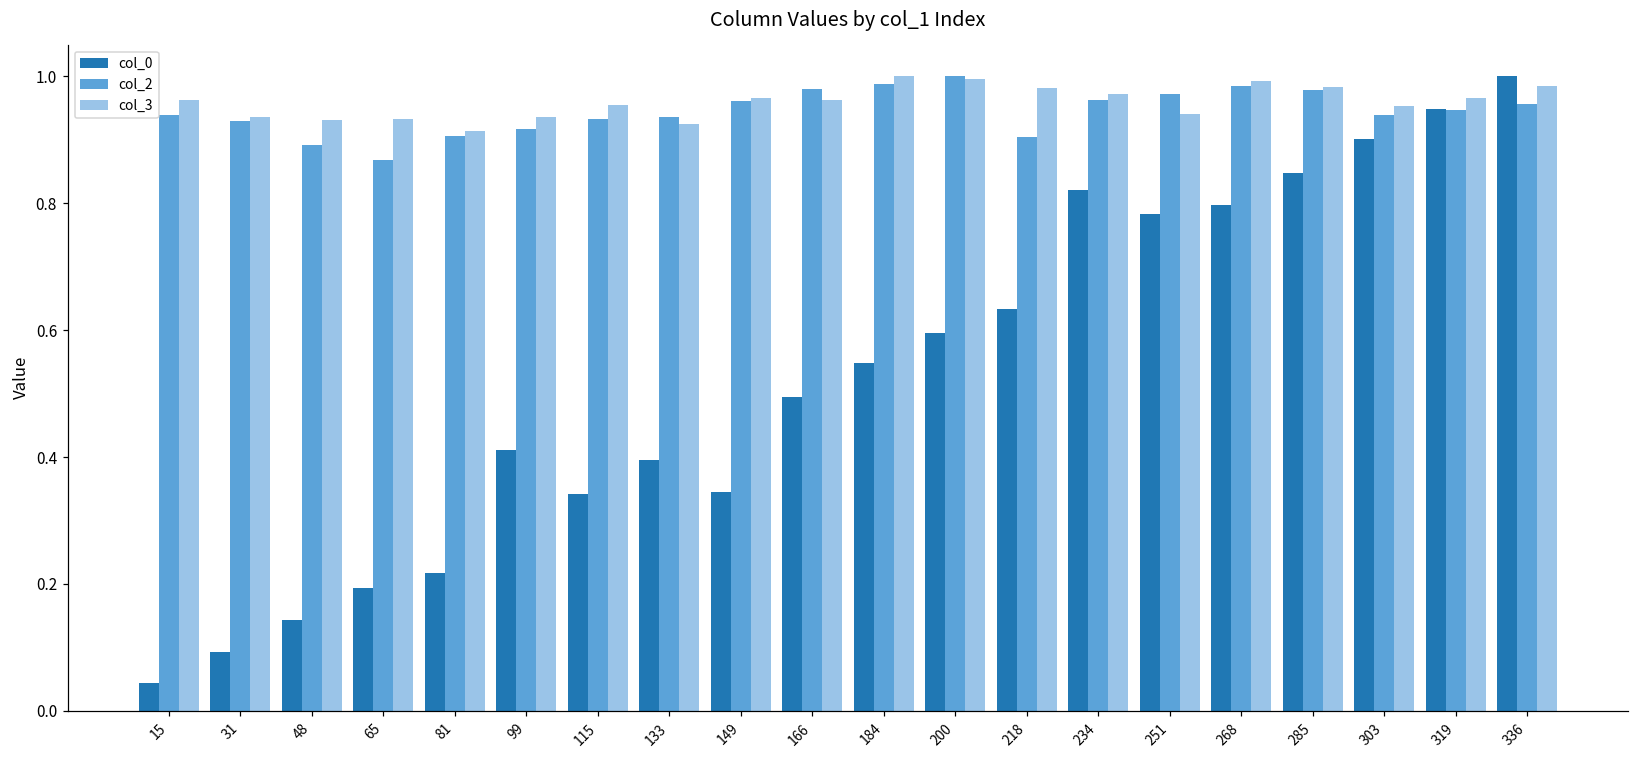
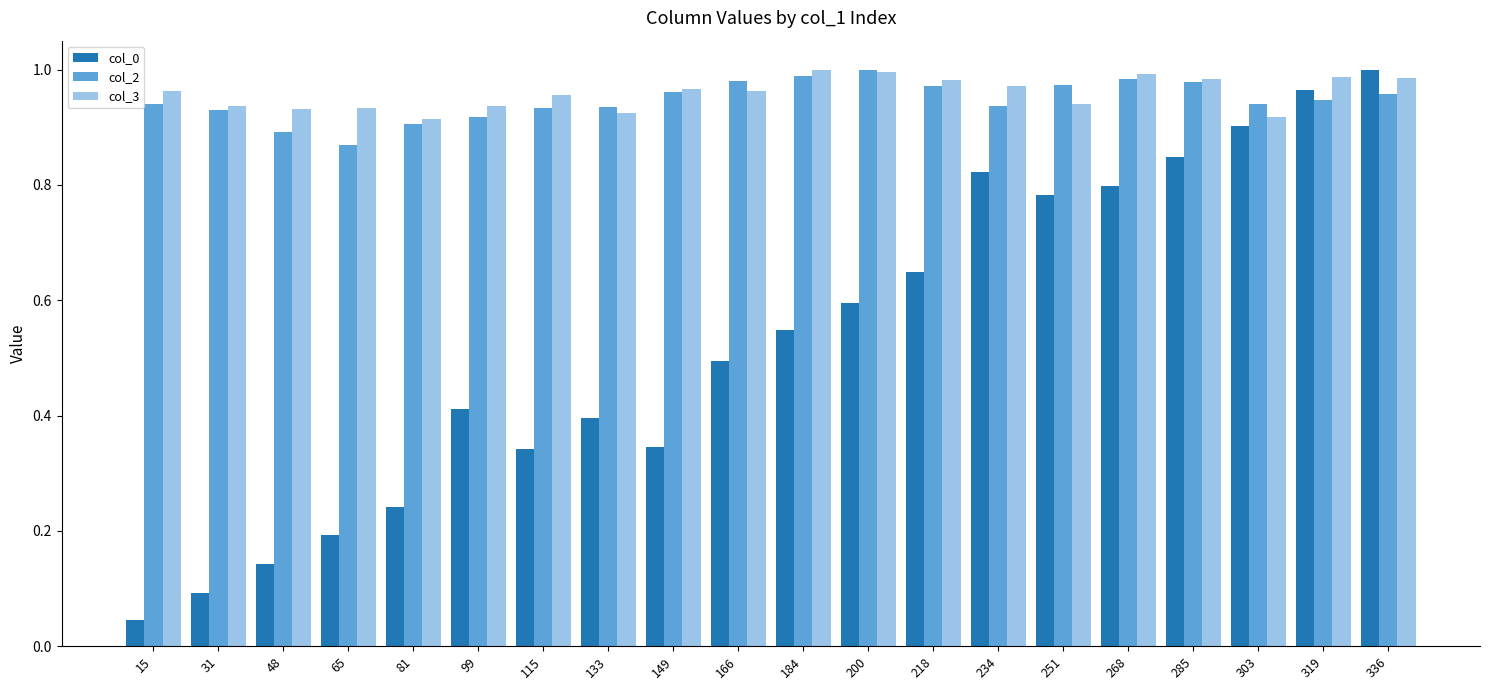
  {
    "col_0": {
      "15": 0.04,
      "31": 0.09,
      "48": 0.14,
      "65": 0.19,
-     "81": 0.22,
+     "81": 0.24,
      "99": 0.41,
      "115": 0.34,
      "133": 0.40,
      "149": 0.35,
      "166": 0.49,
      "184": 0.55,
      "200": 0.60,
-     "218": 0.63,
+     "218": 0.65,
      "234": 0.82,
      "251": 0.78,
      "268": 0.80,
      "285": 0.85,
      "303": 0.90,
-     "319": 0.95,
+     "319": 0.96,
      "336": 1.00
    },
    "col_2": {
      "15": 0.94,
      "31": 0.93,
      "48": 0.89,
      "65": 0.87,
      "81": 0.91,
      "99": 0.92,
      "115": 0.93,
      "133": 0.94,
      "149": 0.96,
      "166": 0.98,
      "184": 0.99,
      "200": 1.00,
-     "218": 0.90,
-     "234": 0.96,
+     "218": 0.97,
+     "234": 0.94,
      "251": 0.97,
      "268": 0.98,
      "285": 0.98,
      "303": 0.94,
      "319": 0.95,
      "336": 0.96
    },
    "col_3": {
      "15": 0.96,
      "31": 0.94,
      "48": 0.93,
      "65": 0.93,
      "81": 0.91,
      "99": 0.94,
      "115": 0.96,
      "133": 0.93,
      "149": 0.97,
      "166": 0.96,
      "184": 1.00,
      "200": 1.00,
      "218": 0.98,
      "234": 0.97,
      "251": 0.94,
      "268": 0.99,
      "285": 0.98,
-     "303": 0.95,
-     "319": 0.97,
+     "303": 0.92,
+     "319": 0.99,
      "336": 0.99
    }
  }
